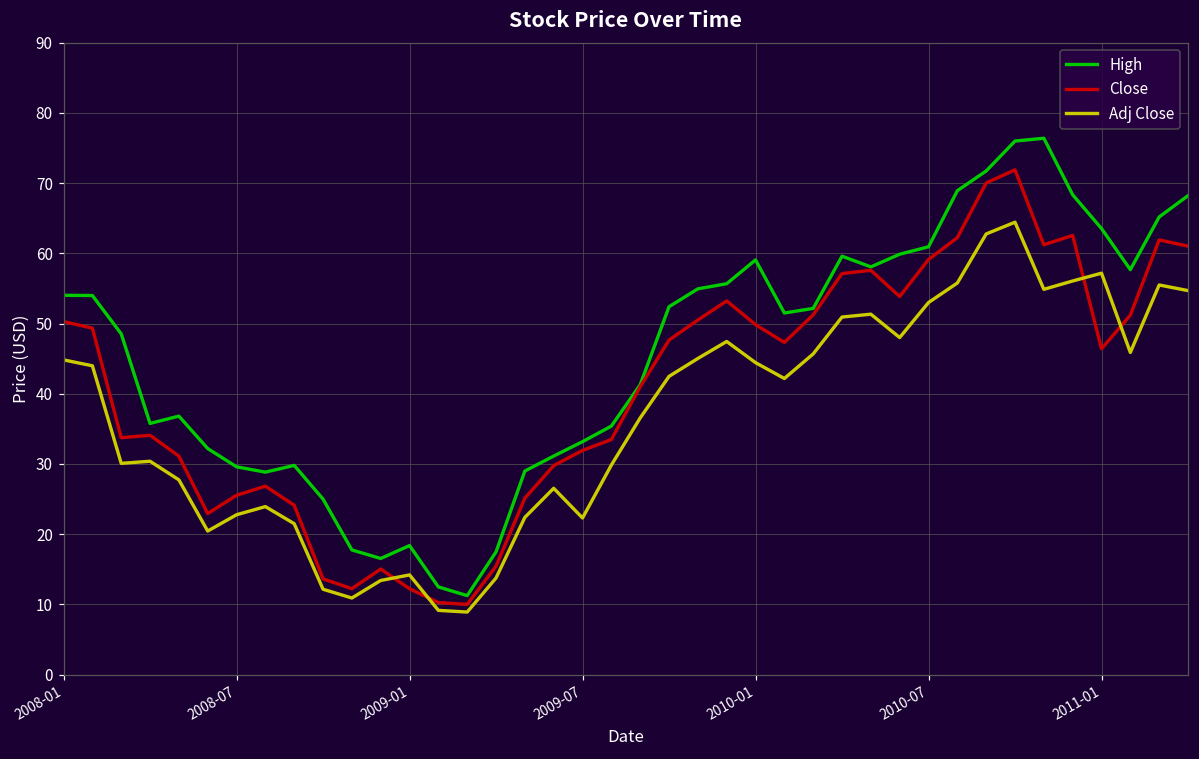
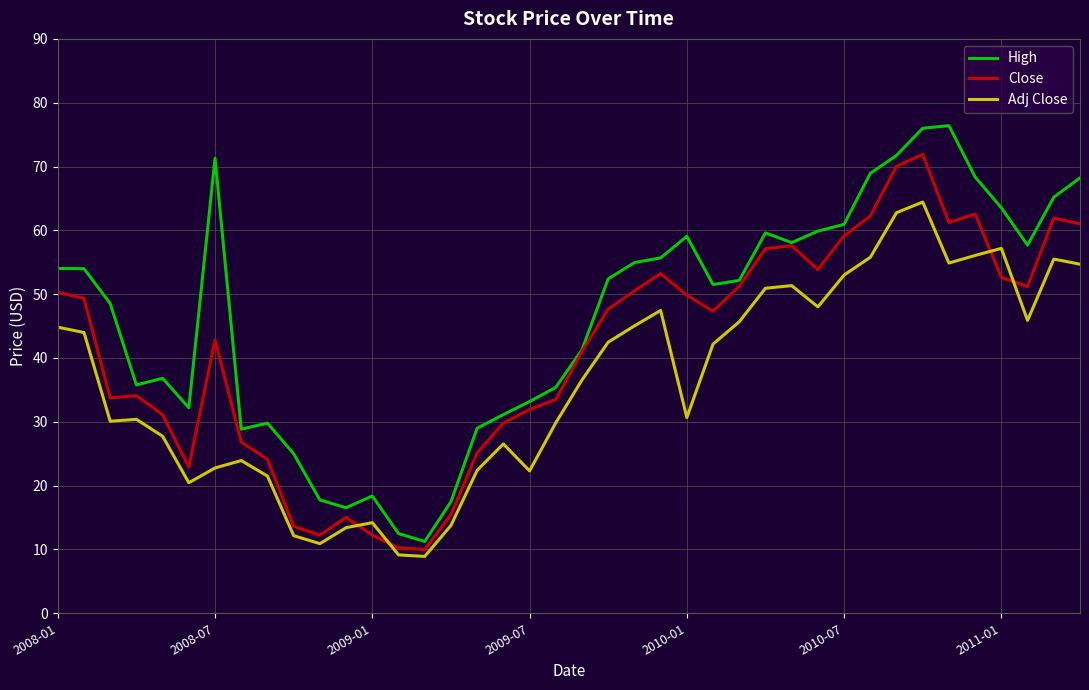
  {
    "High": {
      "2008-01": 54,
-     "2008-07": 30,
+     "2008-07": 71,
      "2009-01": 18,
      "2009-07": 33,
      "2010-01": 59,
      "2010-07": 61,
      "2011-01": 64
    },
    "Close": {
      "2008-01": 50,
-     "2008-07": 26,
+     "2008-07": 43,
      "2009-01": 12,
      "2009-07": 32,
      "2010-01": 50,
      "2010-07": 59,
-     "2011-01": 46
+     "2011-01": 53
    },
    "Adj Close": {
      "2008-01": 45,
      "2008-07": 23,
      "2009-01": 14,
      "2009-07": 22,
-     "2010-01": 44,
+     "2010-01": 31,
      "2010-07": 53,
      "2011-01": 57
    }
  }
